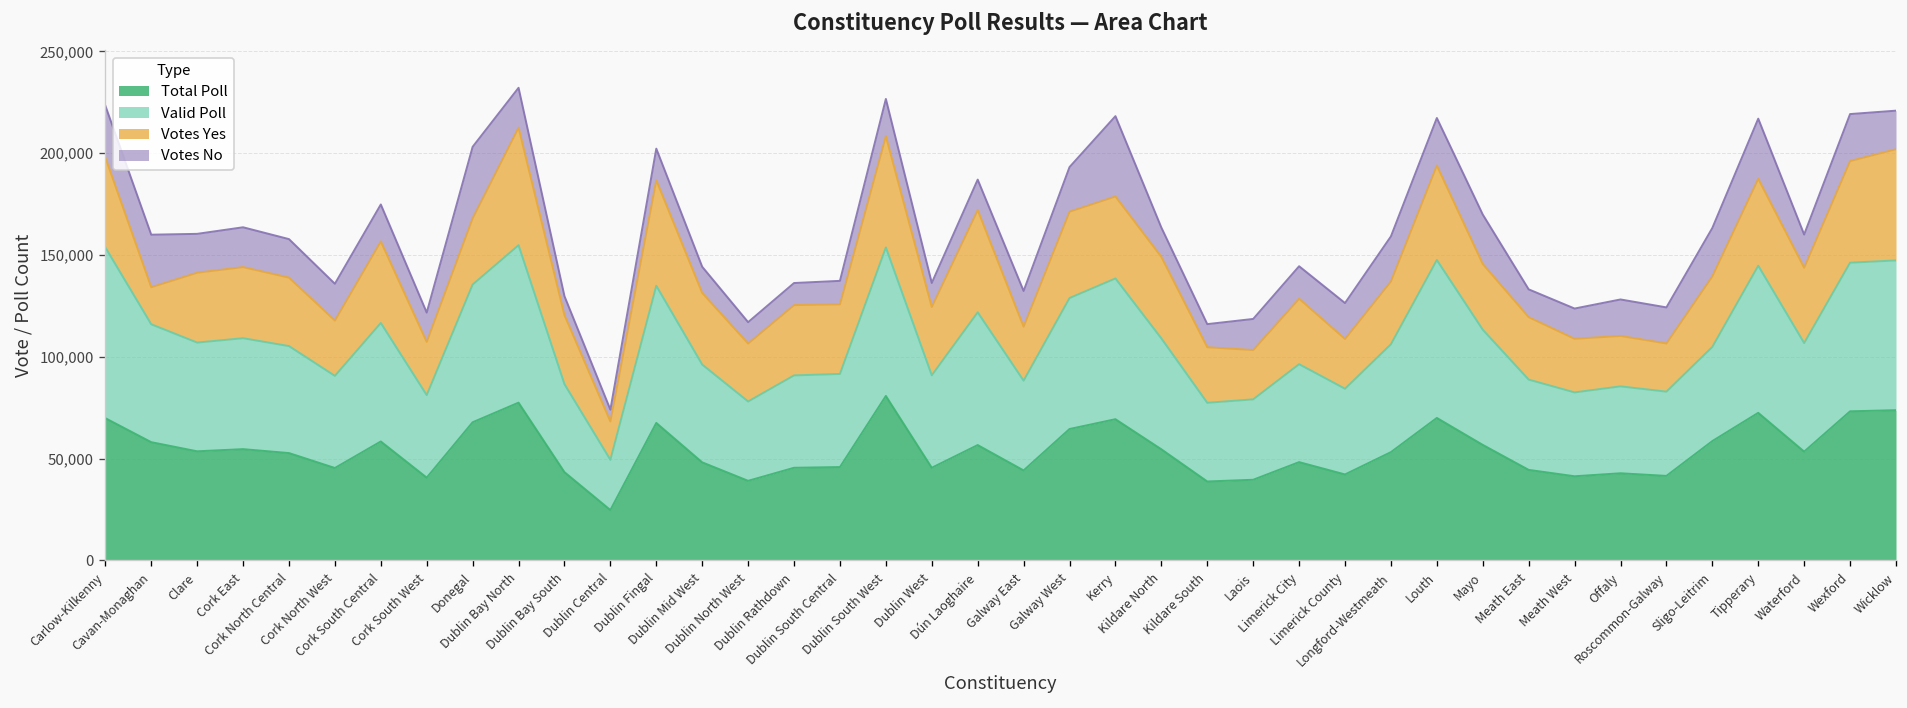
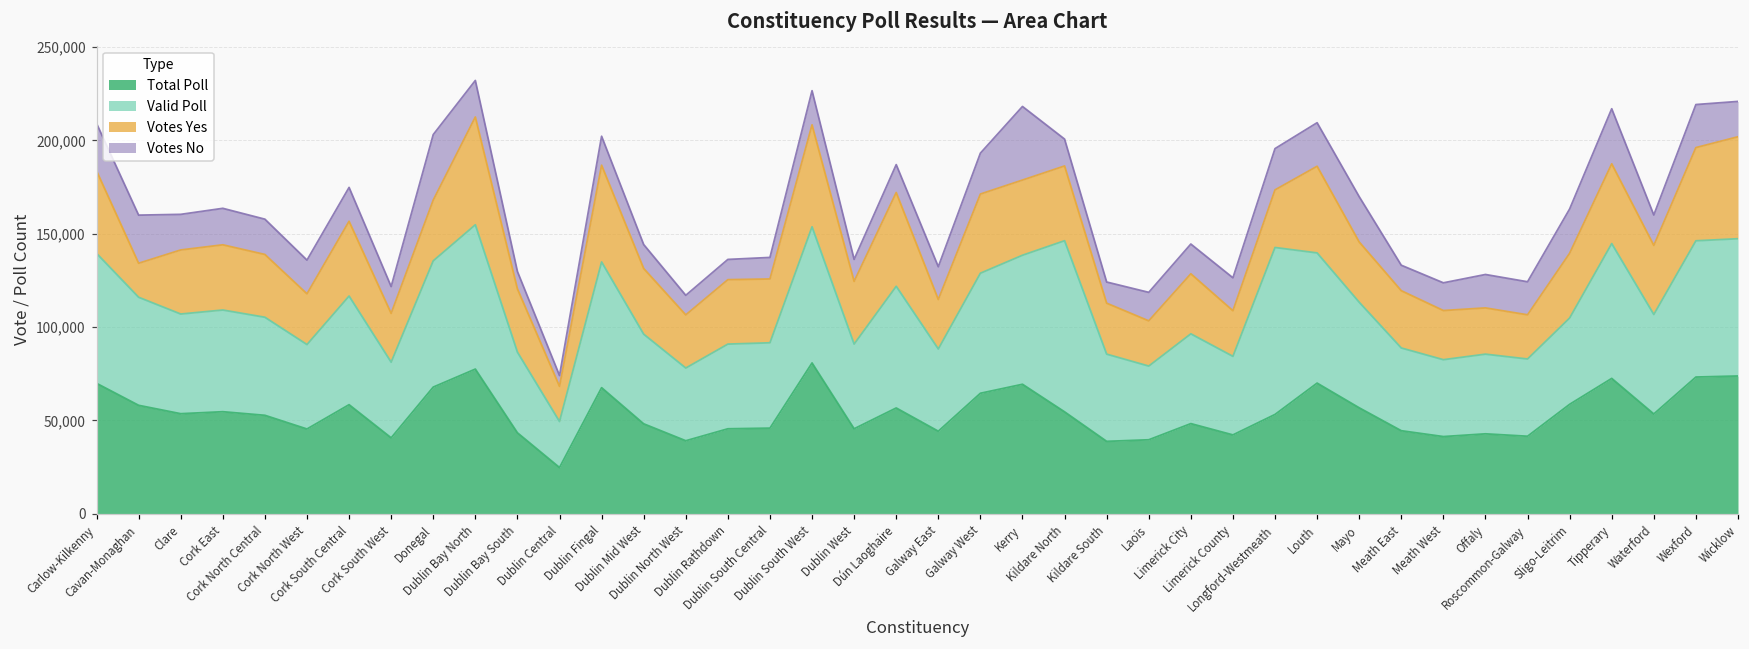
  {
    "Total Poll": {
      "Carlow-Kilkenny": "70,000",
      "Cavan-Monaghan": "58,000",
      "Clare": "54,000",
      "Cork East": "55,000",
      "Cork North Central": "53,000",
      "Cork North West": "45,000",
      "Cork South Central": "58,000",
      "Cork South West": "41,000",
      "Donegal": "68,000",
      "Dublin Bay North": "77,000",
      "Dublin Bay South": "43,000",
      "Dublin Central": "25,000",
      "Dublin Fingal": "68,000",
      "Dublin Mid West": "48,000",
      "Dublin North West": "39,000",
      "Dublin Rathdown": "45,000",
      "Dublin South Central": "46,000",
      "Dublin South West": "81,000",
      "Dublin West": "46,000",
      "Dún Laoghaire": "57,000",
      "Galway East": "44,000",
      "Galway West": "65,000",
      "Kerry": "69,000",
      "Kildare North": "55,000",
      "Kildare South": "39,000",
      "Laois": "40,000",
      "Limerick City": "48,000",
      "Limerick County": "42,000",
      "Longford-Westmeath": "53,000",
      "Louth": "70,000",
      "Mayo": "57,000",
      "Meath East": "44,000",
      "Meath West": "41,000",
      "Offaly": "43,000",
      "Roscommon-Galway": "41,000",
      "Sligo-Leitrim": "59,000",
      "Tipperary": "72,000",
      "Waterford": "53,000",
      "Wexford": "73,000",
      "Wicklow": "74,000"
    },
    "Valid Poll": {
-     "Carlow-Kilkenny": "84,000",
+     "Carlow-Kilkenny": "70,000",
      "Cavan-Monaghan": "58,000",
      "Clare": "53,000",
      "Cork East": "54,000",
      "Cork North Central": "53,000",
      "Cork North West": "45,000",
      "Cork South Central": "58,000",
      "Cork South West": "41,000",
      "Donegal": "68,000",
      "Dublin Bay North": "77,000",
      "Dublin Bay South": "43,000",
      "Dublin Central": "25,000",
      "Dublin Fingal": "67,000",
      "Dublin Mid West": "48,000",
      "Dublin North West": "39,000",
      "Dublin Rathdown": "45,000",
      "Dublin South Central": "46,000",
      "Dublin South West": "73,000",
      "Dublin West": "45,000",
      "Dún Laoghaire": "65,000",
      "Galway East": "44,000",
      "Galway West": "64,000",
      "Kerry": "69,000",
-     "Kildare North": "54,000",
-     "Kildare South": "39,000",
+     "Kildare North": "92,000",
+     "Kildare South": "47,000",
      "Laois": "39,000",
      "Limerick City": "48,000",
      "Limerick County": "42,000",
-     "Longford-Westmeath": "53,000",
-     "Louth": "78,000",
+     "Longford-Westmeath": "89,000",
+     "Louth": "70,000",
      "Mayo": "57,000",
      "Meath East": "44,000",
      "Meath West": "41,000",
      "Offaly": "43,000",
      "Roscommon-Galway": "41,000",
      "Sligo-Leitrim": "46,000",
      "Tipperary": "72,000",
      "Waterford": "53,000",
      "Wexford": "73,000",
      "Wicklow": "74,000"
    },
    "Votes Yes": {
      "Carlow-Kilkenny": "44,000",
      "Cavan-Monaghan": "18,000",
      "Clare": "34,000",
      "Cork East": "35,000",
      "Cork North Central": "34,000",
      "Cork North West": "27,000",
      "Cork South Central": "40,000",
      "Cork South West": "26,000",
      "Donegal": "33,000",
      "Dublin Bay North": "58,000",
      "Dublin Bay South": "34,000",
      "Dublin Central": "19,000",
      "Dublin Fingal": "52,000",
      "Dublin Mid West": "35,000",
      "Dublin North West": "28,000",
      "Dublin Rathdown": "35,000",
      "Dublin South Central": "34,000",
      "Dublin South West": "55,000",
      "Dublin West": "34,000",
      "Dún Laoghaire": "50,000",
      "Galway East": "27,000",
      "Galway West": "42,000",
      "Kerry": "40,000",
      "Kildare North": "40,000",
      "Kildare South": "27,000",
      "Laois": "24,000",
      "Limerick City": "32,000",
      "Limerick County": "24,000",
      "Longford-Westmeath": "31,000",
      "Louth": "46,000",
      "Mayo": "32,000",
      "Meath East": "31,000",
      "Meath West": "26,000",
      "Offaly": "25,000",
      "Roscommon-Galway": "24,000",
      "Sligo-Leitrim": "35,000",
      "Tipperary": "43,000",
      "Waterford": "37,000",
      "Wexford": "50,000",
      "Wicklow": "55,000"
    },
    "Votes No": {
      "Carlow-Kilkenny": "25,000",
      "Cavan-Monaghan": "26,000",
      "Clare": "19,000",
      "Cork East": "20,000",
      "Cork North Central": "19,000",
      "Cork North West": "18,000",
      "Cork South Central": "18,000",
      "Cork South West": "14,000",
      "Donegal": "35,000",
      "Dublin Bay North": "20,000",
      "Dublin Bay South": "9,000",
      "Dublin Central": "6,000",
      "Dublin Fingal": "16,000",
      "Dublin Mid West": "13,000",
      "Dublin North West": "10,000",
      "Dublin Rathdown": "11,000",
      "Dublin South Central": "12,000",
      "Dublin South West": "18,000",
      "Dublin West": "12,000",
      "Dún Laoghaire": "15,000",
      "Galway East": "18,000",
      "Galway West": "22,000",
      "Kerry": "39,000",
      "Kildare North": "14,000",
      "Kildare South": "11,000",
      "Laois": "15,000",
      "Limerick City": "16,000",
      "Limerick County": "18,000",
      "Longford-Westmeath": "22,000",
      "Louth": "23,000",
      "Mayo": "24,000",
      "Meath East": "14,000",
      "Meath West": "15,000",
      "Offaly": "18,000",
      "Roscommon-Galway": "18,000",
      "Sligo-Leitrim": "24,000",
      "Tipperary": "30,000",
      "Waterford": "16,000",
      "Wexford": "23,000",
      "Wicklow": "19,000"
    }
  }
